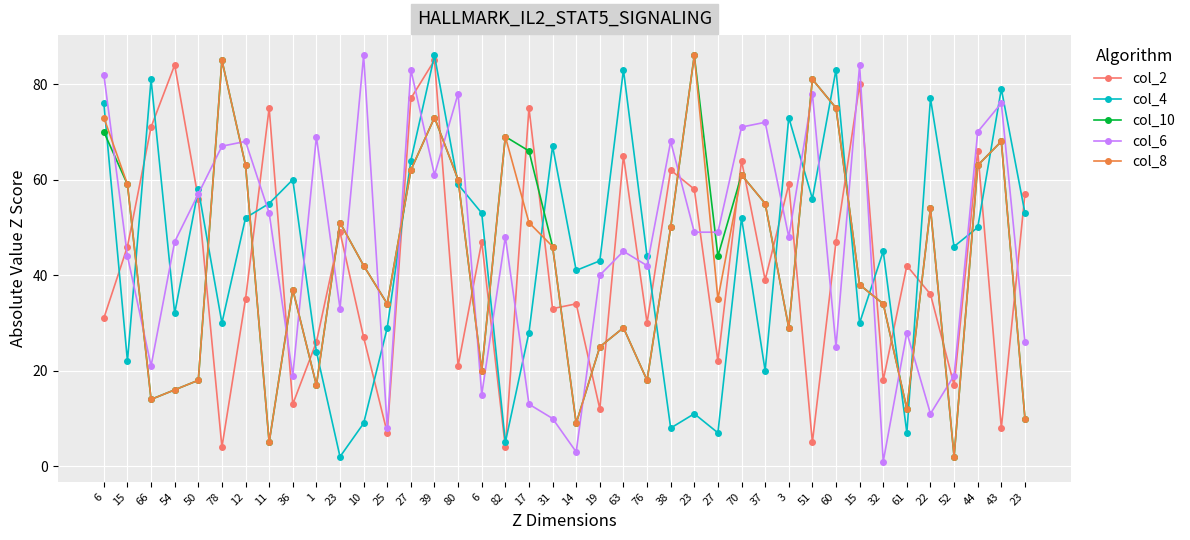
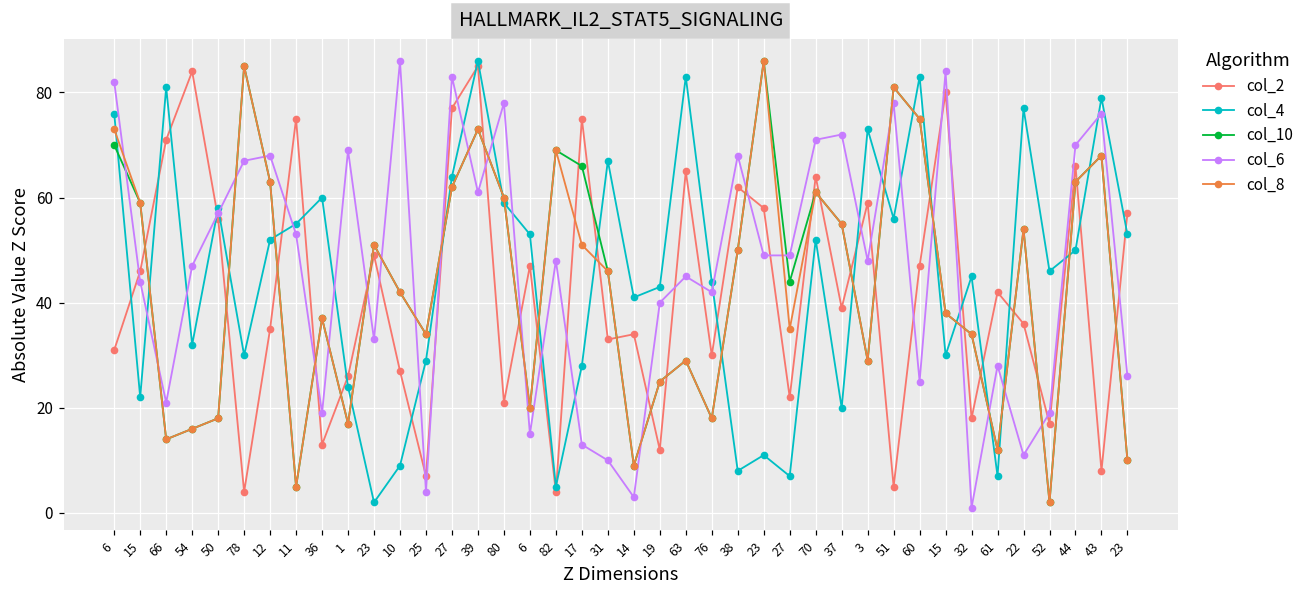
  {
    "col_4": {
      "66": 81,
      "54": 32,
      "50": 58,
      "78": 30,
      "12": 52,
      "11": 55,
      "36": 60,
      "1": 24,
      "10": 9,
      "25": 29,
      "39": 86,
      "80": 59,
      "82": 5,
      "17": 28,
      "31": 67,
      "14": 41,
      "19": 43,
      "63": 83,
      "76": 44,
      "38": 8,
      "70": 52,
      "37": 20,
      "3": 73,
      "51": 56,
      "60": 83,
      "32": 45,
      "61": 7,
      "22": 77,
      "52": 46,
      "44": 50,
      "43": 79
    },
    "col_10": {
      "17": 66
    },
    "col_6": {
      "66": 21,
      "54": 47,
      "50": 57,
      "78": 67,
      "12": 68,
      "11": 53,
      "36": 19,
      "1": 69,
      "10": 86,
-     "25": 8,
+     "25": 4,
      "39": 61,
      "80": 78,
      "82": 48,
      "17": 13,
      "31": 10,
      "14": 3,
      "19": 40,
      "63": 45,
      "76": 42,
      "38": 68,
      "70": 71,
      "37": 72,
      "3": 48,
      "51": 78,
      "60": 25,
      "32": 1,
      "61": 28,
      "22": 11,
      "52": 19,
      "44": 70,
      "43": 76
    }
  }
